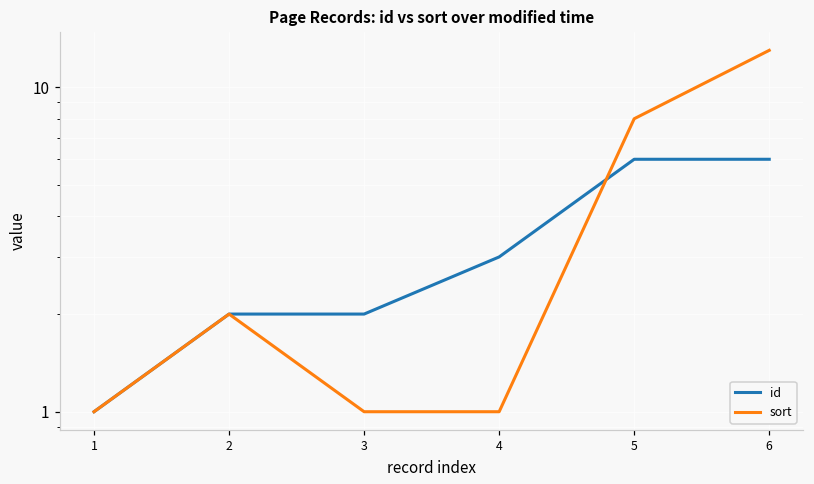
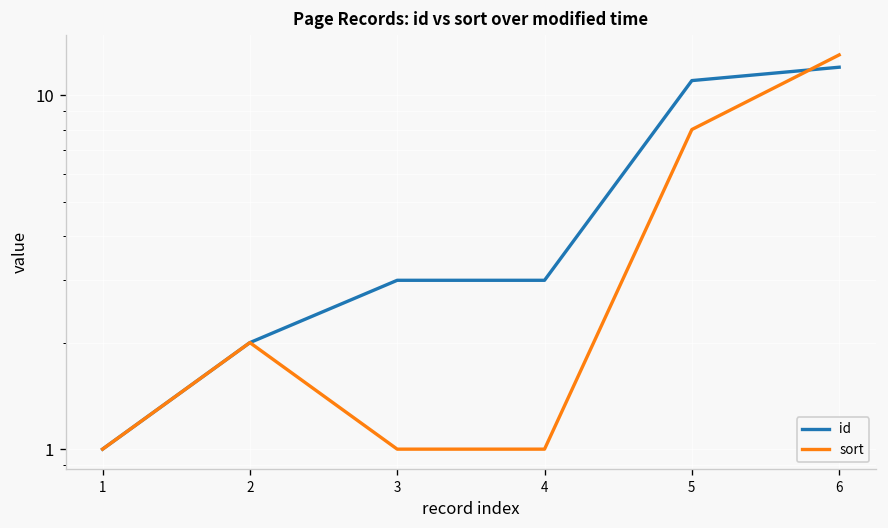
  {
    "id": {
-     "3": 2,
+     "3": 3,
      "4": 3,
-     "5": 6,
-     "6": 6
+     "5": 11,
+     "6": 12
    },
    "sort": {
      "3": 1,
      "4": 1,
      "5": 8,
      "6": 13
    }
  }
